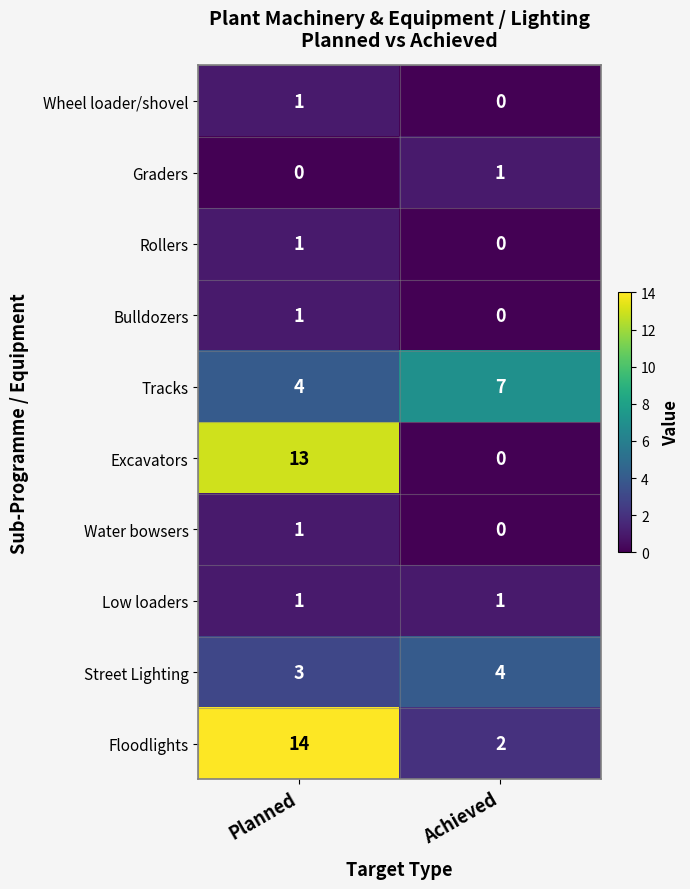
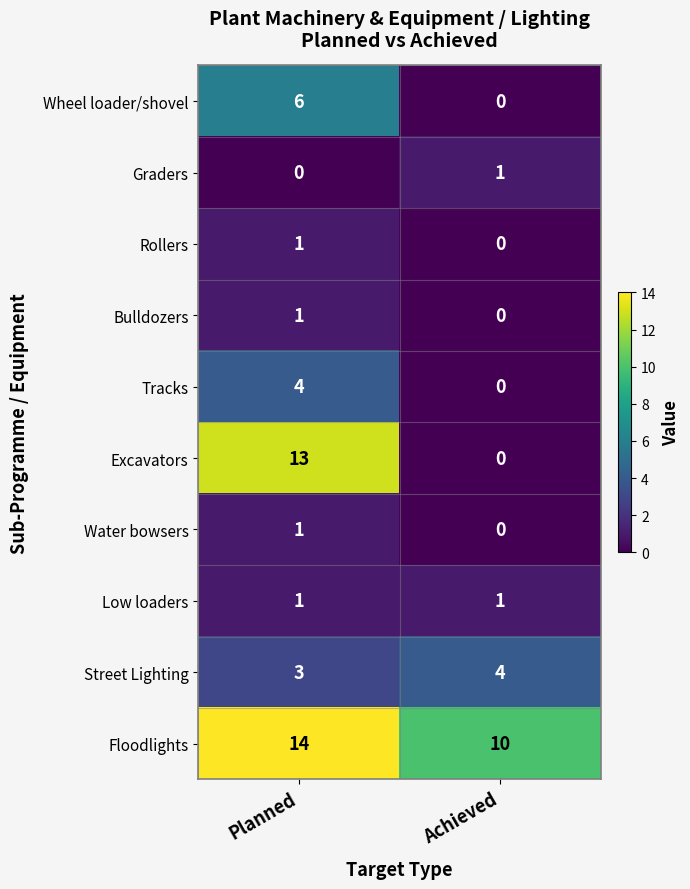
  {
    "Wheel loader/shovel": {
-     "Planned": 1,
+     "Planned": 6,
      "Achieved": 0
    },
    "Graders": {
      "Planned": 0,
      "Achieved": 1
    },
    "Rollers": {
      "Planned": 1,
      "Achieved": 0
    },
    "Bulldozers": {
      "Planned": 1,
      "Achieved": 0
    },
    "Tracks": {
      "Planned": 4,
-     "Achieved": 7
+     "Achieved": 0
    },
    "Excavators": {
      "Planned": 13,
      "Achieved": 0
    },
    "Water bowsers": {
      "Planned": 1,
      "Achieved": 0
    },
    "Low loaders": {
      "Planned": 1,
      "Achieved": 1
    },
    "Street Lighting": {
      "Planned": 3,
      "Achieved": 4
    },
    "Floodlights": {
      "Planned": 14,
-     "Achieved": 2
+     "Achieved": 10
    }
  }
